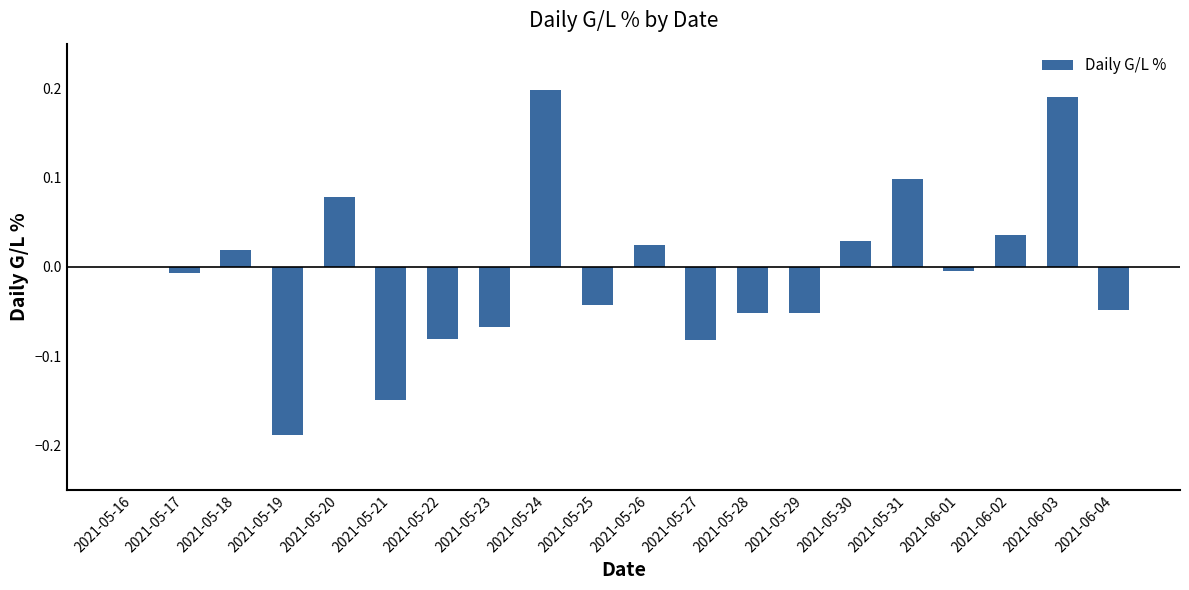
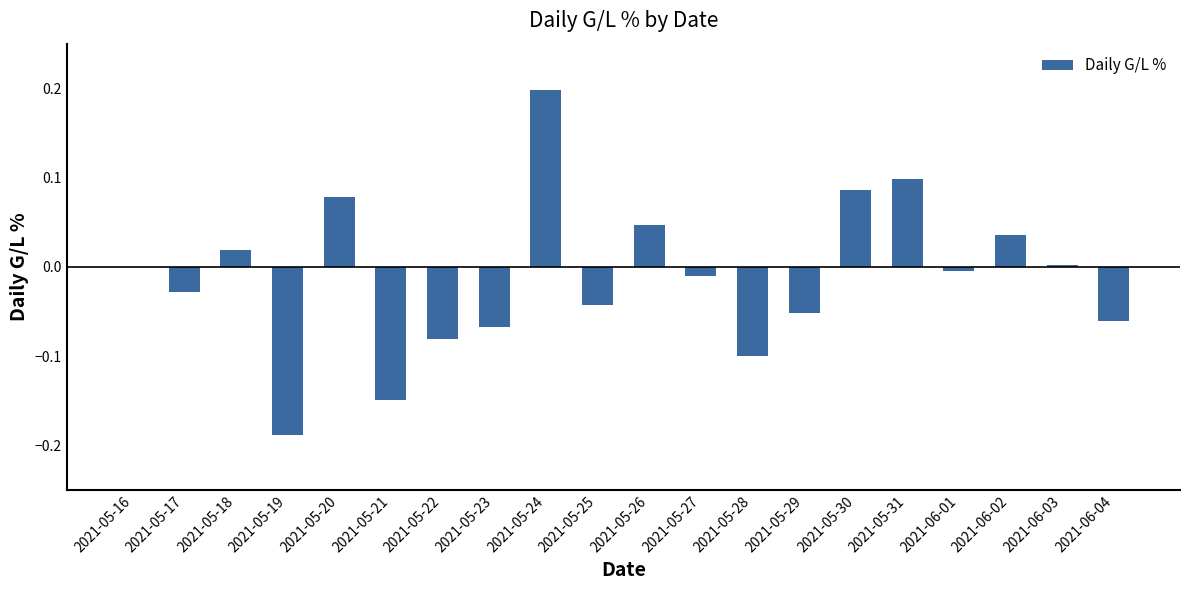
  {
    "2021-05-16": 0.00,
-   "2021-05-17": -0.01,
+   "2021-05-17": -0.03,
    "2021-05-18": 0.02,
    "2021-05-19": -0.19,
    "2021-05-20": 0.08,
    "2021-05-21": -0.15,
    "2021-05-22": -0.08,
    "2021-05-23": -0.07,
    "2021-05-24": 0.20,
    "2021-05-25": -0.04,
-   "2021-05-26": 0.02,
-   "2021-05-27": -0.08,
-   "2021-05-28": -0.05,
+   "2021-05-26": 0.05,
+   "2021-05-27": -0.01,
+   "2021-05-28": -0.10,
    "2021-05-29": -0.05,
-   "2021-05-30": 0.03,
+   "2021-05-30": 0.09,
    "2021-05-31": 0.10,
    "2021-06-01": 0.00,
    "2021-06-02": 0.04,
-   "2021-06-03": 0.19,
-   "2021-06-04": -0.05
+   "2021-06-03": 0.00,
+   "2021-06-04": -0.06
  }
